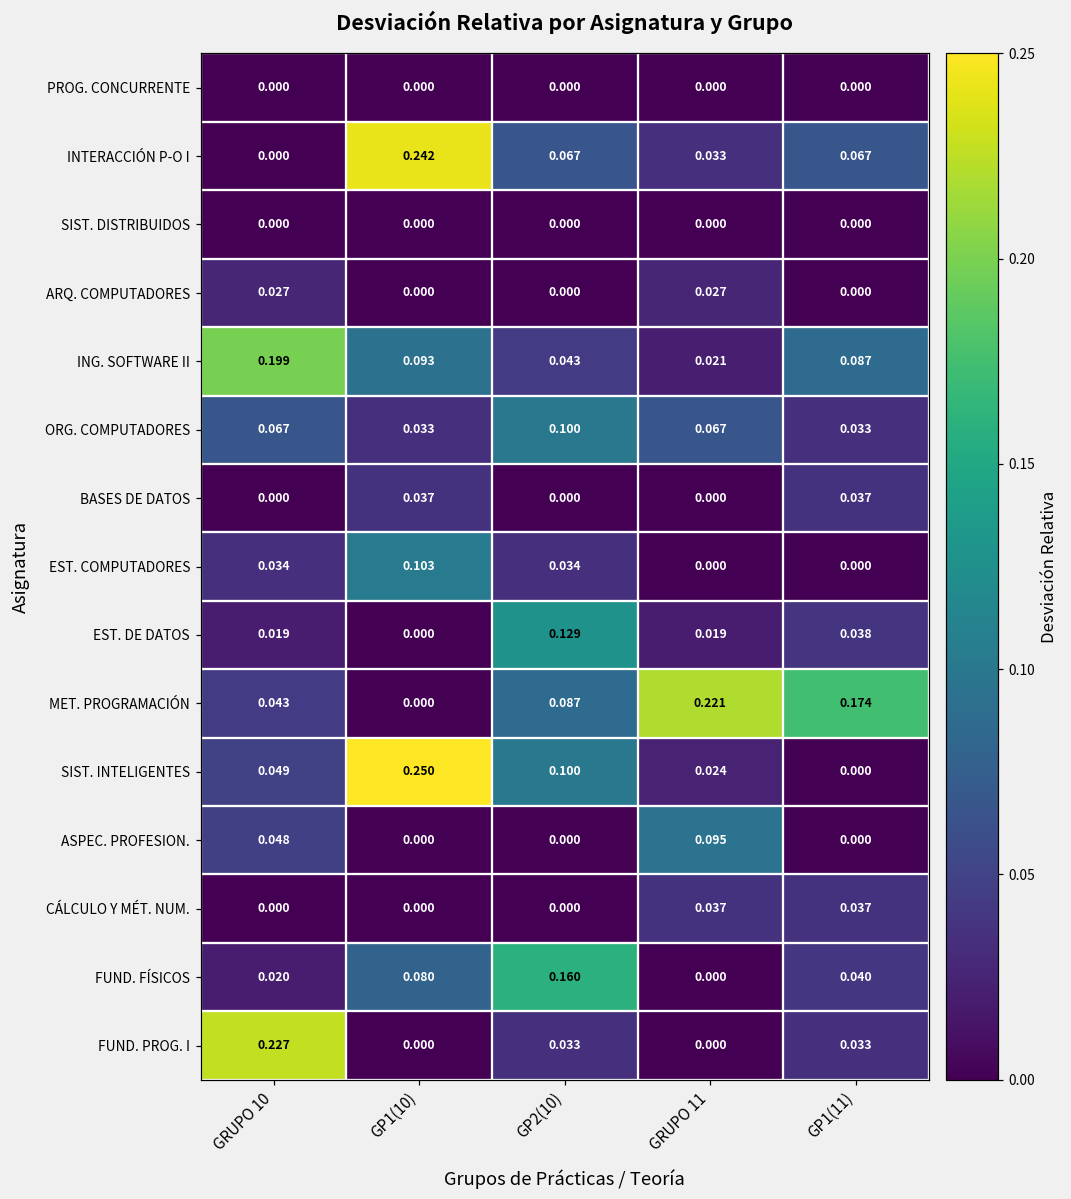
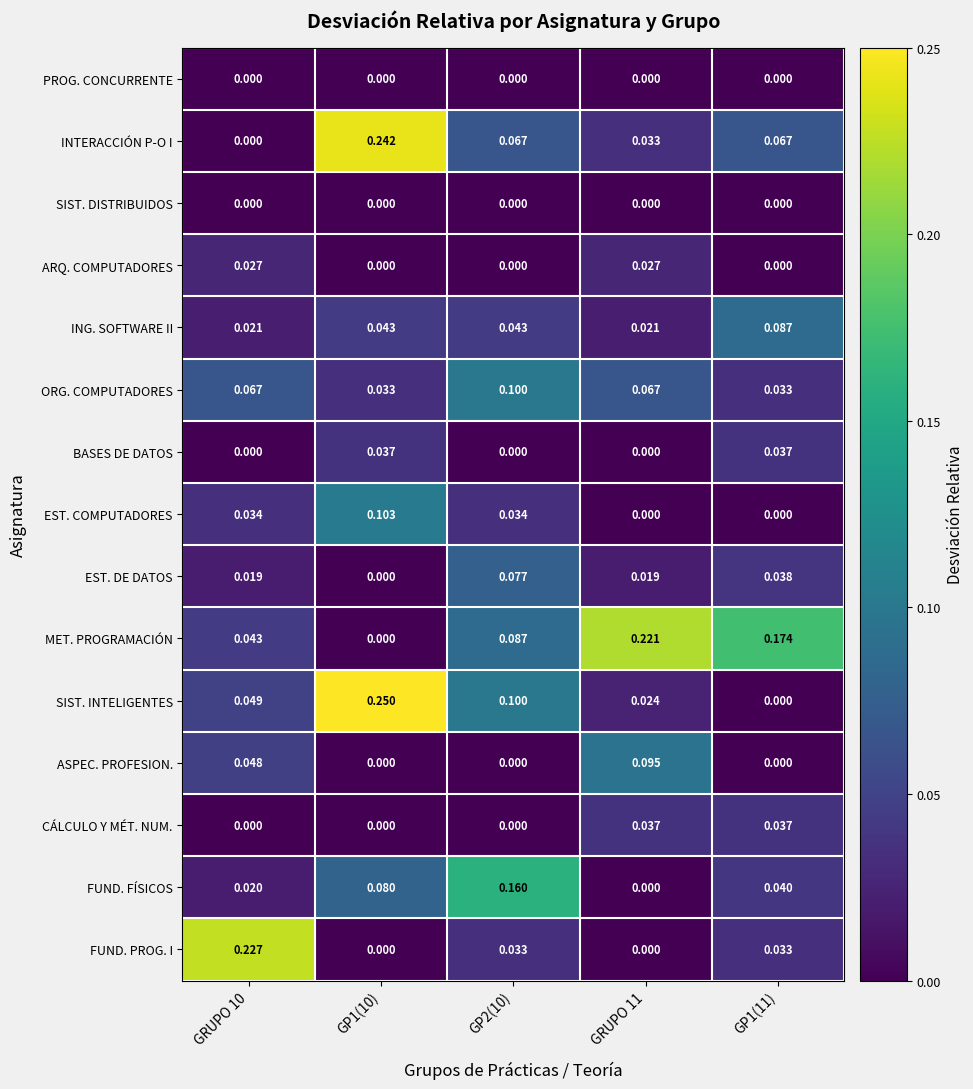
  {
    "PROG. CONCURRENTE": {
      "GRUPO 10": 0.000,
      "GP1(10)": 0.000,
      "GP2(10)": 0.000,
      "GRUPO 11": 0.000,
      "GP1(11)": 0.000
    },
    "INTERACCIÓN P-O I": {
      "GRUPO 10": 0.000,
      "GP1(10)": 0.242,
      "GP2(10)": 0.067,
      "GRUPO 11": 0.033,
      "GP1(11)": 0.067
    },
    "SIST. DISTRIBUIDOS": {
      "GRUPO 10": 0.000,
      "GP1(10)": 0.000,
      "GP2(10)": 0.000,
      "GRUPO 11": 0.000,
      "GP1(11)": 0.000
    },
    "ARQ. COMPUTADORES": {
      "GRUPO 10": 0.027,
      "GP1(10)": 0.000,
      "GP2(10)": 0.000,
      "GRUPO 11": 0.027,
      "GP1(11)": 0.000
    },
    "ING. SOFTWARE II": {
-     "GRUPO 10": 0.199,
-     "GP1(10)": 0.093,
+     "GRUPO 10": 0.021,
+     "GP1(10)": 0.043,
      "GP2(10)": 0.043,
      "GRUPO 11": 0.021,
      "GP1(11)": 0.087
    },
    "ORG. COMPUTADORES": {
      "GRUPO 10": 0.067,
      "GP1(10)": 0.033,
      "GP2(10)": 0.100,
      "GRUPO 11": 0.067,
      "GP1(11)": 0.033
    },
    "BASES DE DATOS": {
      "GRUPO 10": 0.000,
      "GP1(10)": 0.037,
      "GP2(10)": 0.000,
      "GRUPO 11": 0.000,
      "GP1(11)": 0.037
    },
    "EST. COMPUTADORES": {
      "GRUPO 10": 0.034,
      "GP1(10)": 0.103,
      "GP2(10)": 0.034,
      "GRUPO 11": 0.000,
      "GP1(11)": 0.000
    },
    "EST. DE DATOS": {
      "GRUPO 10": 0.019,
      "GP1(10)": 0.000,
-     "GP2(10)": 0.129,
+     "GP2(10)": 0.077,
      "GRUPO 11": 0.019,
      "GP1(11)": 0.038
    },
    "MET. PROGRAMACIÓN": {
      "GRUPO 10": 0.043,
      "GP1(10)": 0.000,
      "GP2(10)": 0.087,
      "GRUPO 11": 0.221,
      "GP1(11)": 0.174
    },
    "SIST. INTELIGENTES": {
      "GRUPO 10": 0.049,
      "GP1(10)": 0.250,
      "GP2(10)": 0.100,
      "GRUPO 11": 0.024,
      "GP1(11)": 0.000
    },
    "ASPEC. PROFESION.": {
      "GRUPO 10": 0.048,
      "GP1(10)": 0.000,
      "GP2(10)": 0.000,
      "GRUPO 11": 0.095,
      "GP1(11)": 0.000
    },
    "CÁLCULO Y MÉT. NUM.": {
      "GRUPO 10": 0.000,
      "GP1(10)": 0.000,
      "GP2(10)": 0.000,
      "GRUPO 11": 0.037,
      "GP1(11)": 0.037
    },
    "FUND. FÍSICOS": {
      "GRUPO 10": 0.020,
      "GP1(10)": 0.080,
      "GP2(10)": 0.160,
      "GRUPO 11": 0.000,
      "GP1(11)": 0.040
    },
    "FUND. PROG. I": {
      "GRUPO 10": 0.227,
      "GP1(10)": 0.000,
      "GP2(10)": 0.033,
      "GRUPO 11": 0.000,
      "GP1(11)": 0.033
    }
  }
